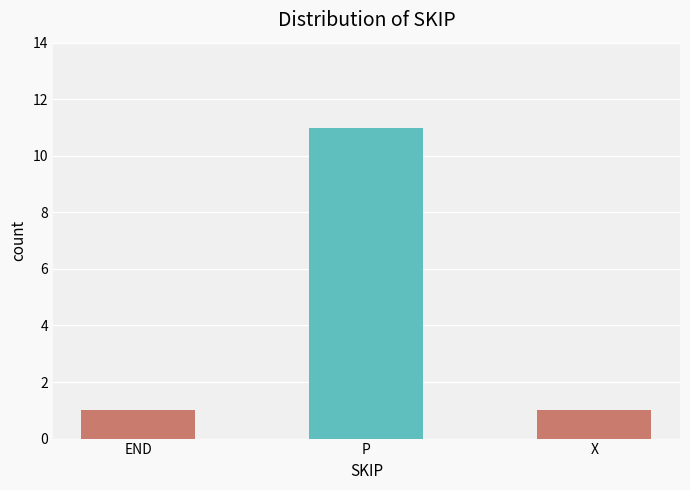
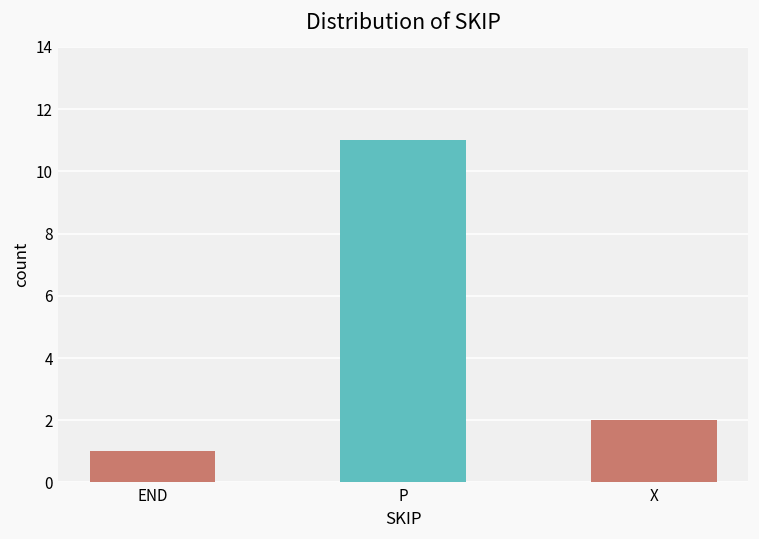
  {
    "END": 1,
    "P": 11,
-   "X": 1
+   "X": 2
  }
